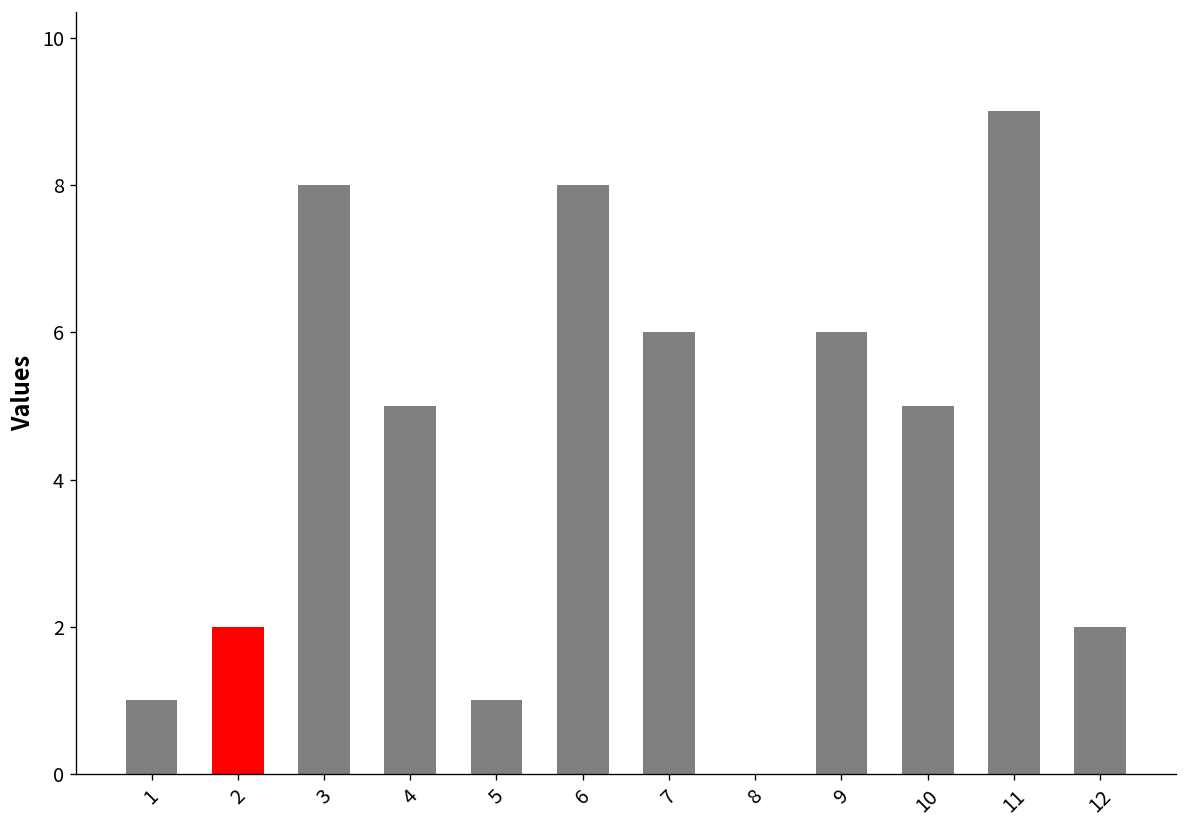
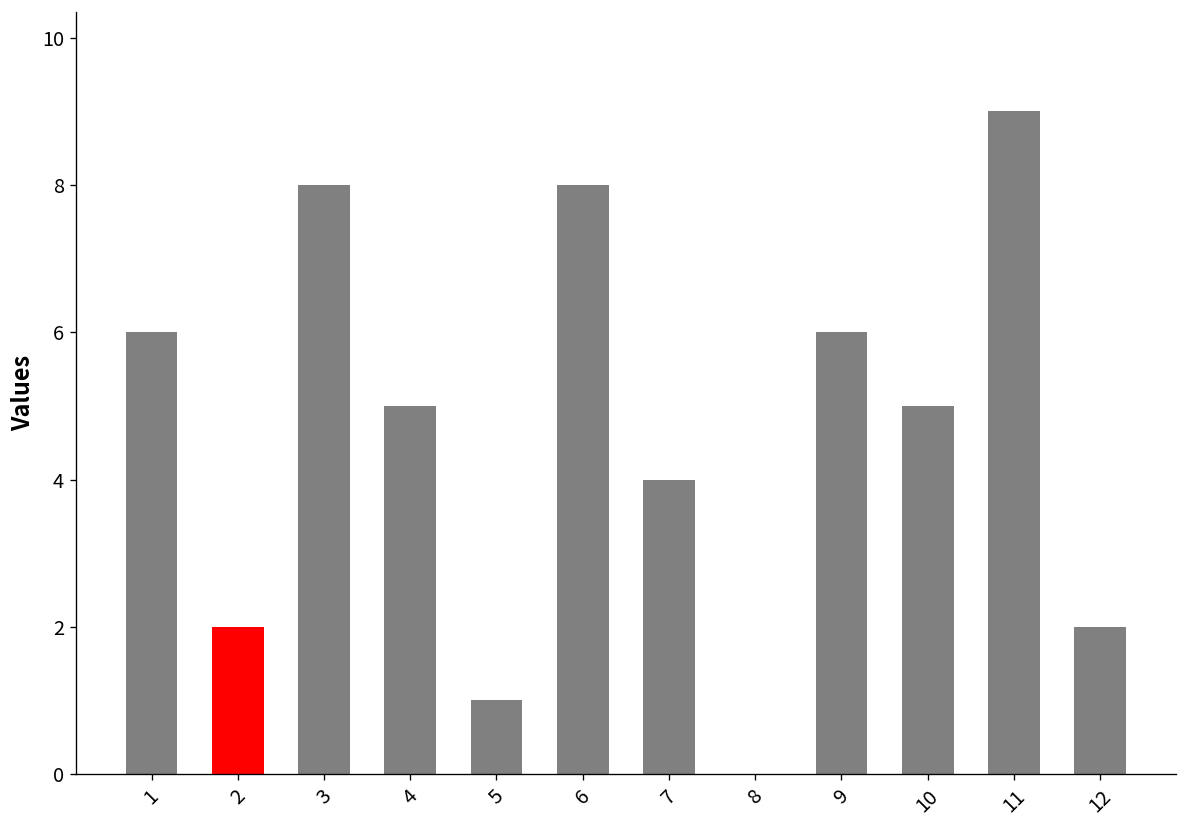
  {
-   "1": 1,
+   "1": 6,
    "2": 2,
    "3": 8,
    "4": 5,
    "5": 1,
    "6": 8,
-   "7": 6,
+   "7": 4,
    "8": 0,
    "9": 6,
    "10": 5,
    "11": 9,
    "12": 2
  }
